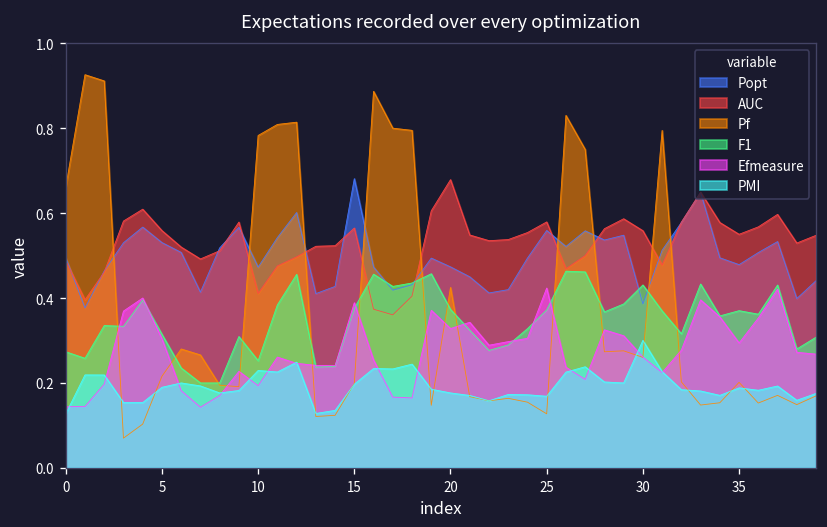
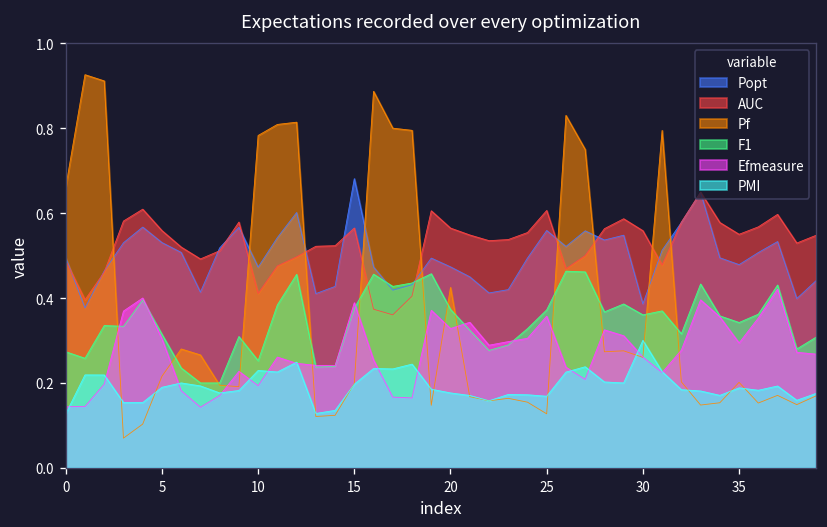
  {
    "Popt": {
      "0": 0.49,
      "5": 0.53,
      "10": 0.47,
      "15": 0.68,
      "20": 0.47,
      "25": 0.56,
      "30": 0.39,
      "35": 0.48
    },
    "AUC": {
      "0": 0.49,
      "5": 0.56,
      "10": 0.41,
      "15": 0.56,
-     "20": 0.68,
-     "25": 0.58,
+     "20": 0.56,
+     "25": 0.61,
      "30": 0.56,
      "35": 0.55
    },
    "Pf": {
      "0": 0.66,
      "5": 0.22,
      "10": 0.78,
      "20": 0.42,
      "25": 0.13,
      "35": 0.20
    },
    "F1": {
      "0": 0.27,
      "5": 0.31,
      "10": 0.25,
      "15": 0.38,
      "20": 0.37,
      "25": 0.37,
-     "30": 0.43,
-     "35": 0.37
+     "30": 0.36,
+     "35": 0.34
    },
    "Efmeasure": {
      "0": 0.14,
      "5": 0.30,
      "10": 0.19,
      "15": 0.39,
      "20": 0.33,
-     "25": 0.42,
+     "25": 0.36,
      "35": 0.29
    },
    "PMI": {
      "0": 0.13,
      "5": 0.19,
      "10": 0.23,
      "20": 0.18,
      "25": 0.17,
      "30": 0.30,
      "35": 0.19
    }
  }
